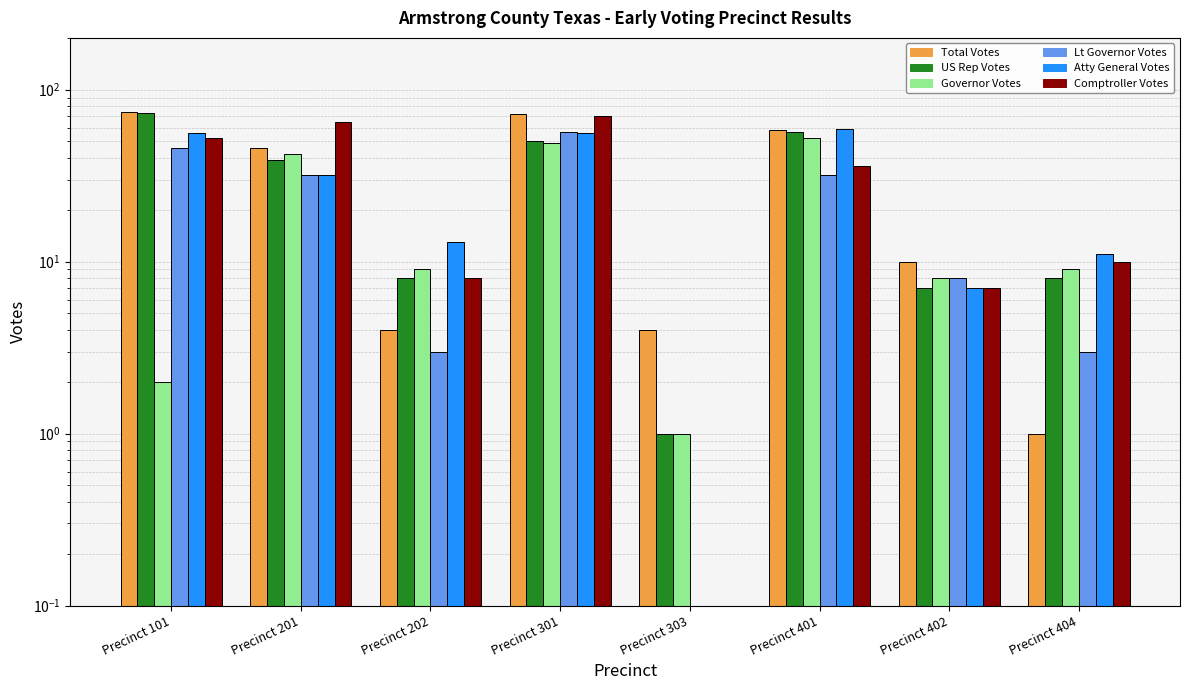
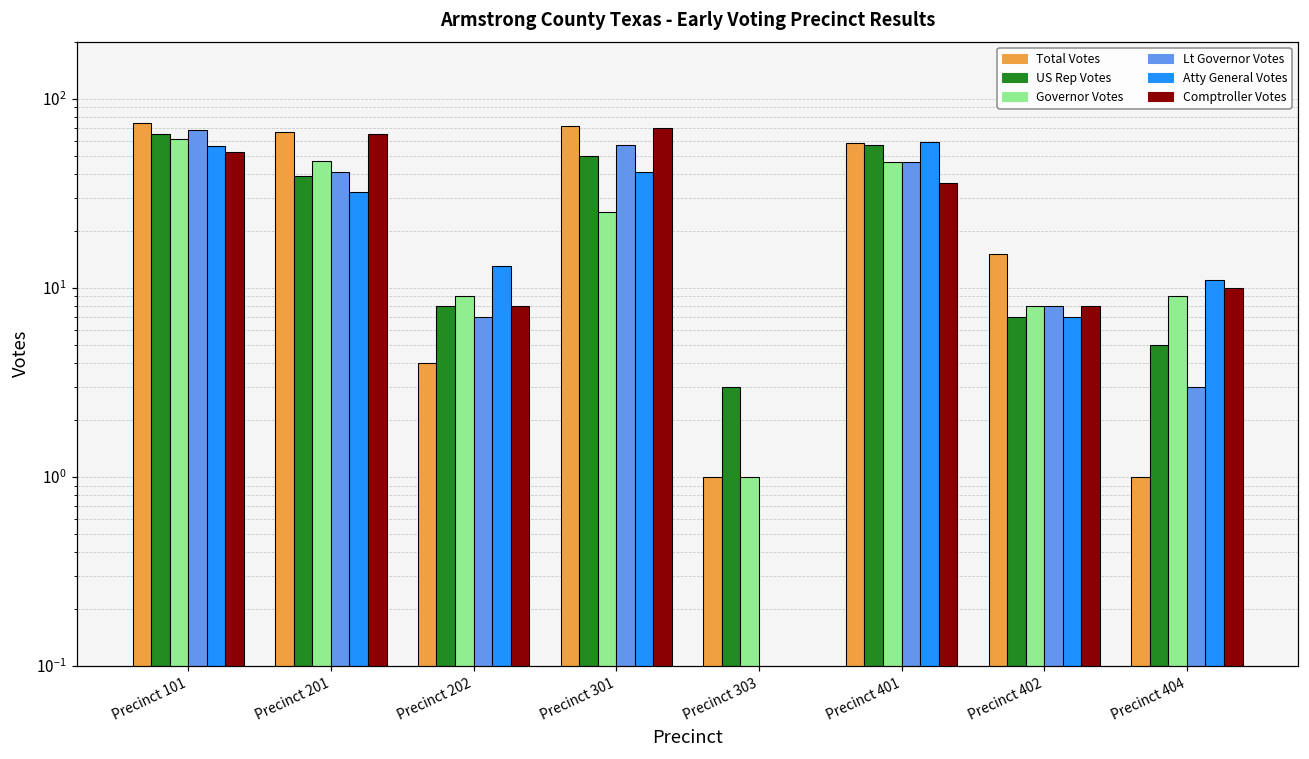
  {
    "Total Votes": {
      "Precinct 101": 74,
-     "Precinct 201": 46,
+     "Precinct 201": 67,
      "Precinct 202": 4,
      "Precinct 301": 72,
-     "Precinct 303": 4,
+     "Precinct 303": 1,
      "Precinct 401": 58,
-     "Precinct 402": 10,
+     "Precinct 402": 15,
      "Precinct 404": 1
    },
    "US Rep Votes": {
-     "Precinct 101": 73,
+     "Precinct 101": 65,
      "Precinct 201": 39,
      "Precinct 202": 8,
      "Precinct 301": 50,
-     "Precinct 303": 1,
+     "Precinct 303": 3,
      "Precinct 401": 57,
      "Precinct 402": 7,
-     "Precinct 404": 8
+     "Precinct 404": 5
    },
    "Governor Votes": {
-     "Precinct 101": 2,
-     "Precinct 201": 42,
+     "Precinct 101": 61,
+     "Precinct 201": 47,
      "Precinct 202": 9,
-     "Precinct 301": 49,
+     "Precinct 301": 25,
      "Precinct 303": 1,
-     "Precinct 401": 52,
+     "Precinct 401": 46,
      "Precinct 402": 8,
      "Precinct 404": 9
    },
    "Lt Governor Votes": {
-     "Precinct 101": 46,
-     "Precinct 201": 32,
-     "Precinct 202": 3,
+     "Precinct 101": 68,
+     "Precinct 201": 41,
+     "Precinct 202": 7,
      "Precinct 301": 57,
-     "Precinct 401": 32,
+     "Precinct 401": 46,
      "Precinct 402": 8,
      "Precinct 404": 3
    },
    "Atty General Votes": {
      "Precinct 101": 56,
      "Precinct 201": 32,
      "Precinct 202": 13,
-     "Precinct 301": 56,
+     "Precinct 301": 41,
      "Precinct 401": 59,
      "Precinct 402": 7,
      "Precinct 404": 11
    },
    "Comptroller Votes": {
      "Precinct 101": 52,
      "Precinct 201": 65,
      "Precinct 202": 8,
      "Precinct 301": 70,
      "Precinct 401": 36,
-     "Precinct 402": 7,
+     "Precinct 402": 8,
      "Precinct 404": 10
    }
  }
